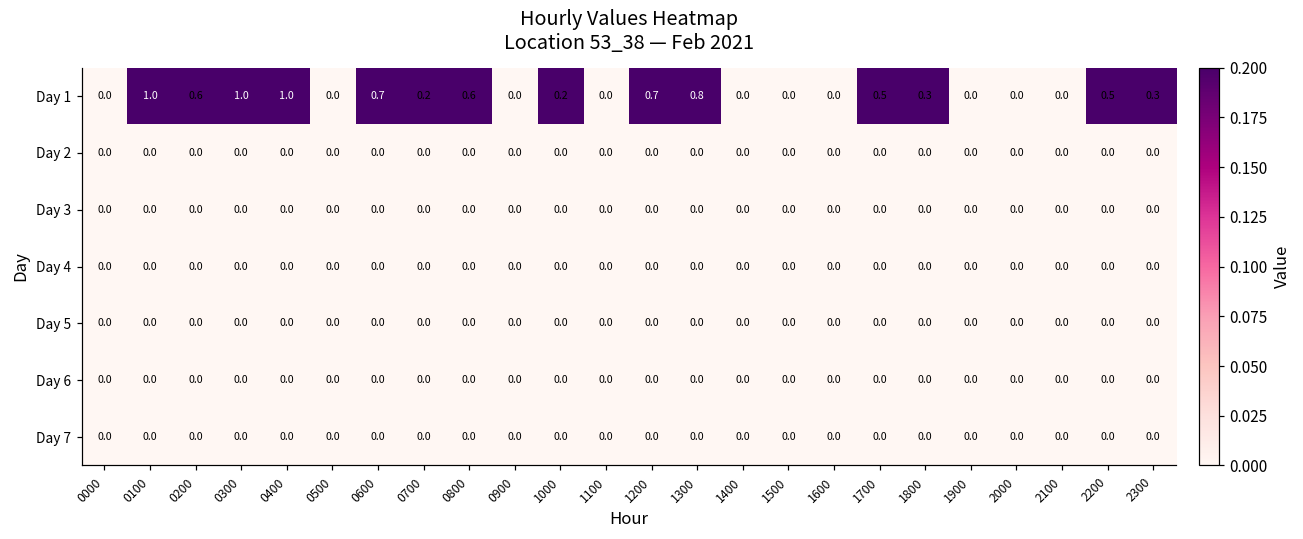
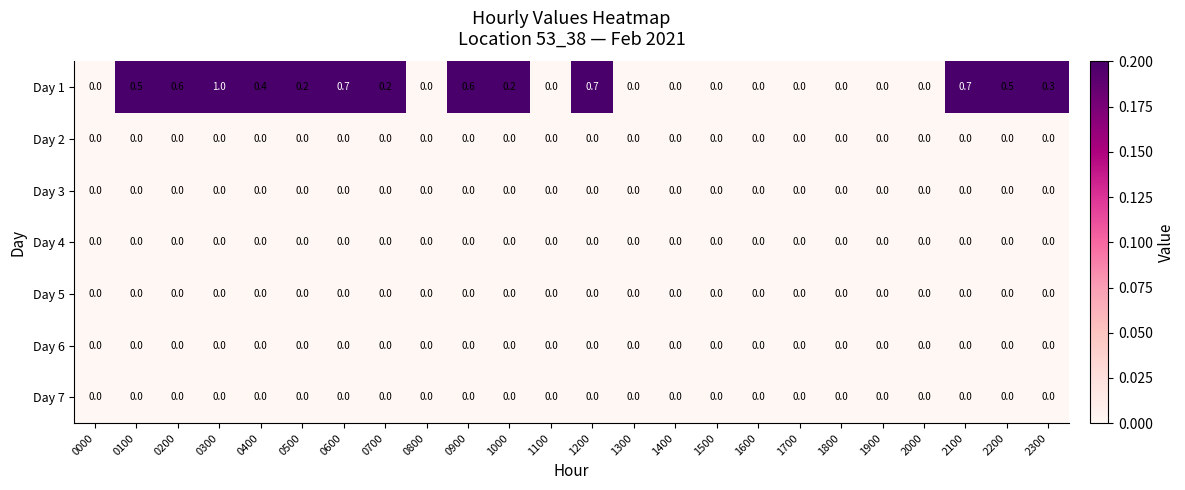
  {
    "Day 1": {
      "0000": 0.0,
-     "0100": 1.0,
+     "0100": 0.5,
      "0200": 0.6,
      "0300": 1.0,
-     "0400": 1.0,
-     "0500": 0.0,
+     "0400": 0.4,
+     "0500": 0.2,
      "0600": 0.7,
      "0700": 0.2,
-     "0800": 0.6,
-     "0900": 0.0,
+     "0800": 0.0,
+     "0900": 0.6,
      "1000": 0.2,
      "1100": 0.0,
      "1200": 0.7,
-     "1300": 0.8,
+     "1300": 0.0,
      "1400": 0.0,
      "1500": 0.0,
      "1600": 0.0,
-     "1700": 0.5,
-     "1800": 0.3,
+     "1700": 0.0,
+     "1800": 0.0,
      "1900": 0.0,
      "2000": 0.0,
-     "2100": 0.0,
+     "2100": 0.7,
      "2200": 0.5,
      "2300": 0.3
    },
    "Day 2": {
      "0000": 0.0,
      "0100": 0.0,
      "0200": 0.0,
      "0300": 0.0,
      "0400": 0.0,
      "0500": 0.0,
      "0600": 0.0,
      "0700": 0.0,
      "0800": 0.0,
      "0900": 0.0,
      "1000": 0.0,
      "1100": 0.0,
      "1200": 0.0,
      "1300": 0.0,
      "1400": 0.0,
      "1500": 0.0,
      "1600": 0.0,
      "1700": 0.0,
      "1800": 0.0,
      "1900": 0.0,
      "2000": 0.0,
      "2100": 0.0,
      "2200": 0.0,
      "2300": 0.0
    },
    "Day 3": {
      "0000": 0.0,
      "0100": 0.0,
      "0200": 0.0,
      "0300": 0.0,
      "0400": 0.0,
      "0500": 0.0,
      "0600": 0.0,
      "0700": 0.0,
      "0800": 0.0,
      "0900": 0.0,
      "1000": 0.0,
      "1100": 0.0,
      "1200": 0.0,
      "1300": 0.0,
      "1400": 0.0,
      "1500": 0.0,
      "1600": 0.0,
      "1700": 0.0,
      "1800": 0.0,
      "1900": 0.0,
      "2000": 0.0,
      "2100": 0.0,
      "2200": 0.0,
      "2300": 0.0
    },
    "Day 4": {
      "0000": 0.0,
      "0100": 0.0,
      "0200": 0.0,
      "0300": 0.0,
      "0400": 0.0,
      "0500": 0.0,
      "0600": 0.0,
      "0700": 0.0,
      "0800": 0.0,
      "0900": 0.0,
      "1000": 0.0,
      "1100": 0.0,
      "1200": 0.0,
      "1300": 0.0,
      "1400": 0.0,
      "1500": 0.0,
      "1600": 0.0,
      "1700": 0.0,
      "1800": 0.0,
      "1900": 0.0,
      "2000": 0.0,
      "2100": 0.0,
      "2200": 0.0,
      "2300": 0.0
    },
    "Day 5": {
      "0000": 0.0,
      "0100": 0.0,
      "0200": 0.0,
      "0300": 0.0,
      "0400": 0.0,
      "0500": 0.0,
      "0600": 0.0,
      "0700": 0.0,
      "0800": 0.0,
      "0900": 0.0,
      "1000": 0.0,
      "1100": 0.0,
      "1200": 0.0,
      "1300": 0.0,
      "1400": 0.0,
      "1500": 0.0,
      "1600": 0.0,
      "1700": 0.0,
      "1800": 0.0,
      "1900": 0.0,
      "2000": 0.0,
      "2100": 0.0,
      "2200": 0.0,
      "2300": 0.0
    },
    "Day 6": {
      "0000": 0.0,
      "0100": 0.0,
      "0200": 0.0,
      "0300": 0.0,
      "0400": 0.0,
      "0500": 0.0,
      "0600": 0.0,
      "0700": 0.0,
      "0800": 0.0,
      "0900": 0.0,
      "1000": 0.0,
      "1100": 0.0,
      "1200": 0.0,
      "1300": 0.0,
      "1400": 0.0,
      "1500": 0.0,
      "1600": 0.0,
      "1700": 0.0,
      "1800": 0.0,
      "1900": 0.0,
      "2000": 0.0,
      "2100": 0.0,
      "2200": 0.0,
      "2300": 0.0
    },
    "Day 7": {
      "0000": 0.0,
      "0100": 0.0,
      "0200": 0.0,
      "0300": 0.0,
      "0400": 0.0,
      "0500": 0.0,
      "0600": 0.0,
      "0700": 0.0,
      "0800": 0.0,
      "0900": 0.0,
      "1000": 0.0,
      "1100": 0.0,
      "1200": 0.0,
      "1300": 0.0,
      "1400": 0.0,
      "1500": 0.0,
      "1600": 0.0,
      "1700": 0.0,
      "1800": 0.0,
      "1900": 0.0,
      "2000": 0.0,
      "2100": 0.0,
      "2200": 0.0,
      "2300": 0.0
    }
  }
